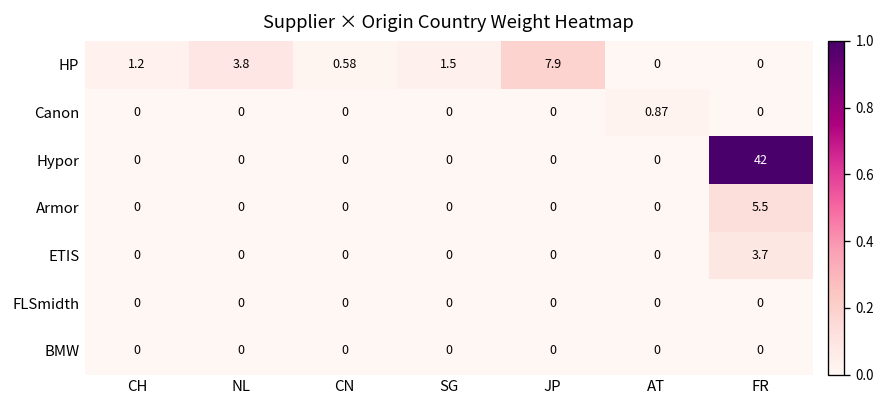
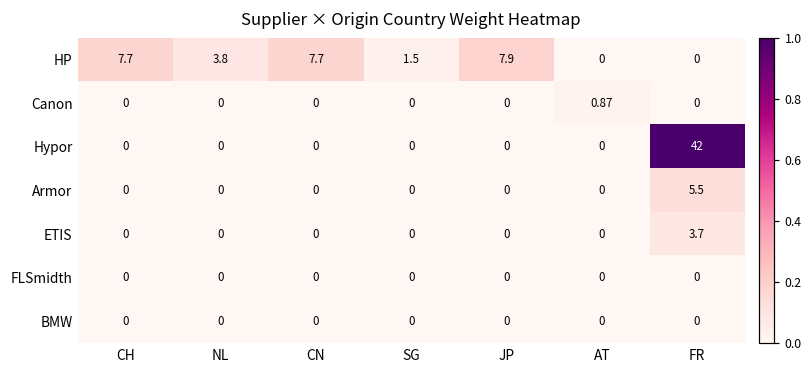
  {
    "HP": {
-     "CH": 1.2,
+     "CH": 7.7,
      "NL": 3.8,
-     "CN": 0.58,
+     "CN": 7.7,
      "SG": 1.5,
      "JP": 7.9,
      "AT": 0,
      "FR": 0
    },
    "Canon": {
      "CH": 0,
      "NL": 0,
      "CN": 0,
      "SG": 0,
      "JP": 0,
      "AT": 0.87,
      "FR": 0
    },
    "Hypor": {
      "CH": 0,
      "NL": 0,
      "CN": 0,
      "SG": 0,
      "JP": 0,
      "AT": 0,
      "FR": 42
    },
    "Armor": {
      "CH": 0,
      "NL": 0,
      "CN": 0,
      "SG": 0,
      "JP": 0,
      "AT": 0,
      "FR": 5.5
    },
    "ETIS": {
      "CH": 0,
      "NL": 0,
      "CN": 0,
      "SG": 0,
      "JP": 0,
      "AT": 0,
      "FR": 3.7
    },
    "FLSmidth": {
      "CH": 0,
      "NL": 0,
      "CN": 0,
      "SG": 0,
      "JP": 0,
      "AT": 0,
      "FR": 0
    },
    "BMW": {
      "CH": 0,
      "NL": 0,
      "CN": 0,
      "SG": 0,
      "JP": 0,
      "AT": 0,
      "FR": 0
    }
  }
